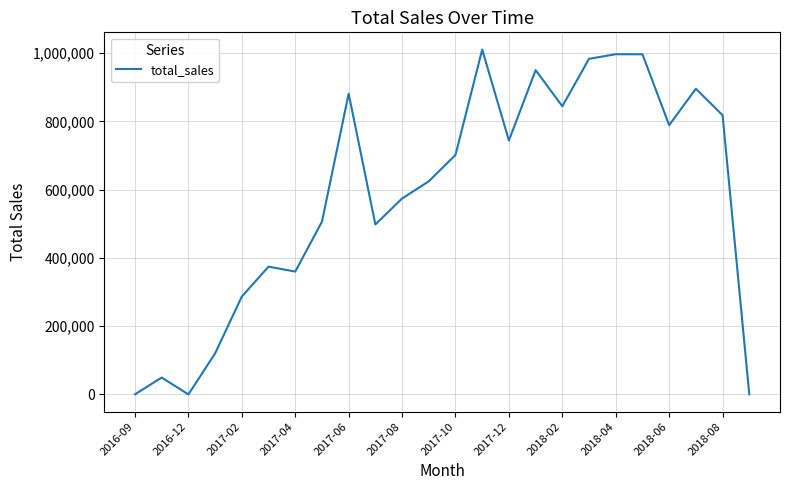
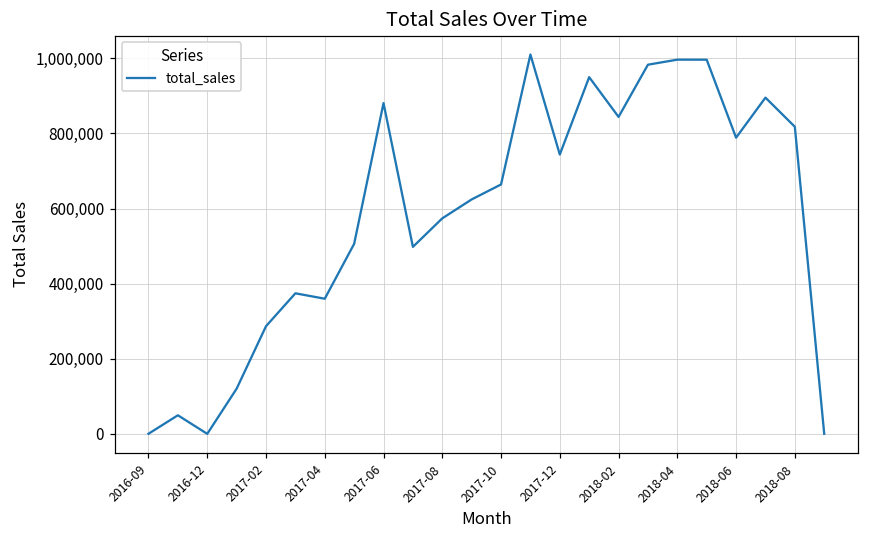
  {
    "2016-09": "0",
    "2016-12": "0",
    "2017-02": "290,000",
    "2017-04": "360,000",
    "2017-06": "880,000",
    "2017-08": "570,000",
-   "2017-10": "700,000",
+   "2017-10": "660,000",
    "2017-12": "740,000",
    "2018-02": "840,000",
    "2018-04": "1,000,000",
    "2018-06": "790,000",
    "2018-08": "820,000"
  }
